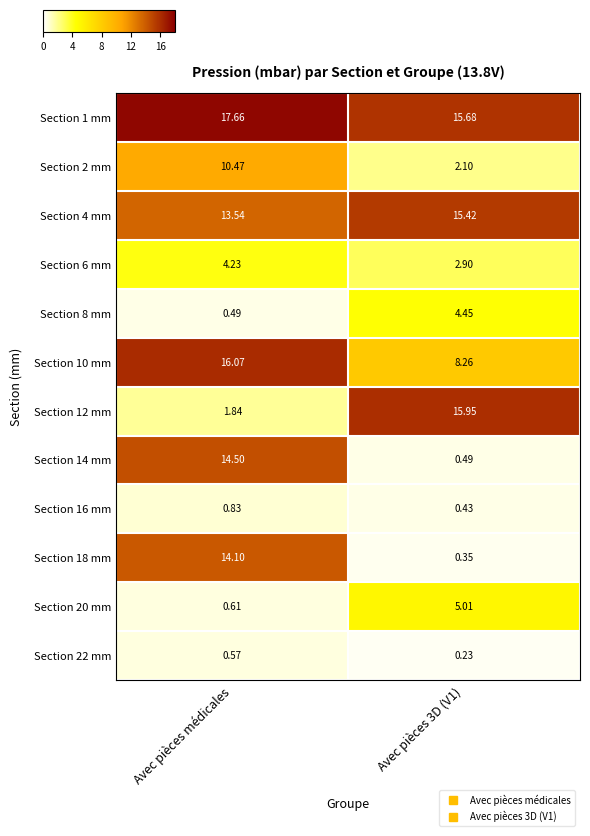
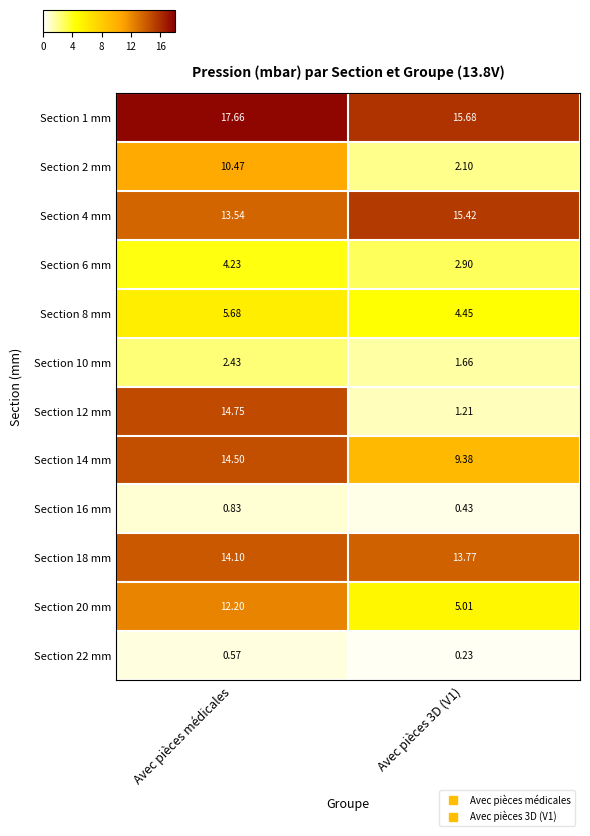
  {
    "Section 1 mm": {
      "Avec pièces médicales": 17.66,
      "Avec pièces 3D (V1)": 15.68
    },
    "Section 2 mm": {
      "Avec pièces médicales": 10.47,
      "Avec pièces 3D (V1)": 2.10
    },
    "Section 4 mm": {
      "Avec pièces médicales": 13.54,
      "Avec pièces 3D (V1)": 15.42
    },
    "Section 6 mm": {
      "Avec pièces médicales": 4.23,
      "Avec pièces 3D (V1)": 2.90
    },
    "Section 8 mm": {
-     "Avec pièces médicales": 0.49,
+     "Avec pièces médicales": 5.68,
      "Avec pièces 3D (V1)": 4.45
    },
    "Section 10 mm": {
-     "Avec pièces médicales": 16.07,
-     "Avec pièces 3D (V1)": 8.26
+     "Avec pièces médicales": 2.43,
+     "Avec pièces 3D (V1)": 1.66
    },
    "Section 12 mm": {
-     "Avec pièces médicales": 1.84,
-     "Avec pièces 3D (V1)": 15.95
+     "Avec pièces médicales": 14.75,
+     "Avec pièces 3D (V1)": 1.21
    },
    "Section 14 mm": {
      "Avec pièces médicales": 14.50,
-     "Avec pièces 3D (V1)": 0.49
+     "Avec pièces 3D (V1)": 9.38
    },
    "Section 16 mm": {
      "Avec pièces médicales": 0.83,
      "Avec pièces 3D (V1)": 0.43
    },
    "Section 18 mm": {
      "Avec pièces médicales": 14.10,
-     "Avec pièces 3D (V1)": 0.35
+     "Avec pièces 3D (V1)": 13.77
    },
    "Section 20 mm": {
-     "Avec pièces médicales": 0.61,
+     "Avec pièces médicales": 12.20,
      "Avec pièces 3D (V1)": 5.01
    },
    "Section 22 mm": {
      "Avec pièces médicales": 0.57,
      "Avec pièces 3D (V1)": 0.23
    }
  }
